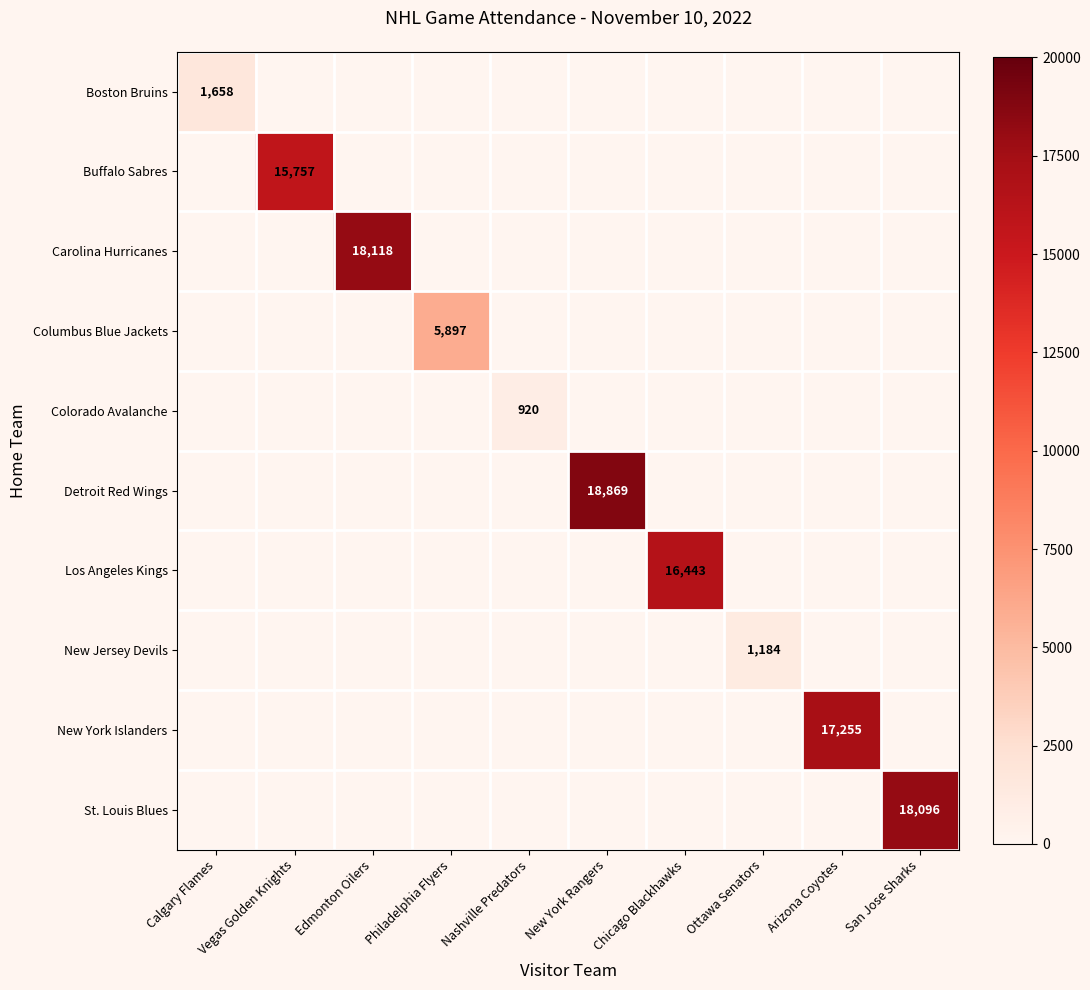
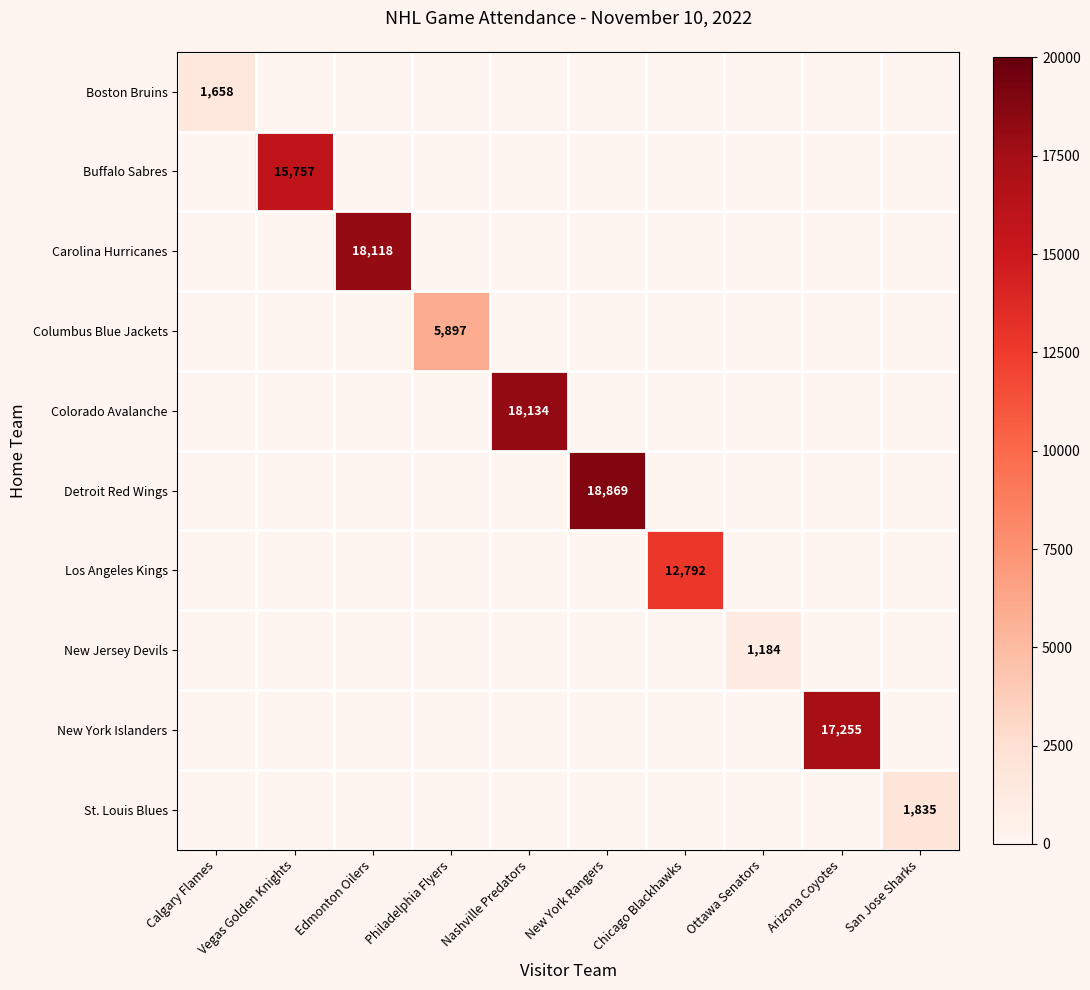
  {
    "Boston Bruins": {
      "Calgary Flames": "1,658"
    },
    "Buffalo Sabres": {
      "Vegas Golden Knights": "15,757"
    },
    "Carolina Hurricanes": {
      "Edmonton Oilers": "18,118"
    },
    "Columbus Blue Jackets": {
      "Philadelphia Flyers": "5,897"
    },
    "Colorado Avalanche": {
-     "Nashville Predators": "920"
+     "Nashville Predators": "18,134"
    },
    "Detroit Red Wings": {
      "New York Rangers": "18,869"
    },
    "Los Angeles Kings": {
-     "Chicago Blackhawks": "16,443"
+     "Chicago Blackhawks": "12,792"
    },
    "New Jersey Devils": {
      "Ottawa Senators": "1,184"
    },
    "New York Islanders": {
      "Arizona Coyotes": "17,255"
    },
    "St. Louis Blues": {
-     "San Jose Sharks": "18,096"
+     "San Jose Sharks": "1,835"
    }
  }
